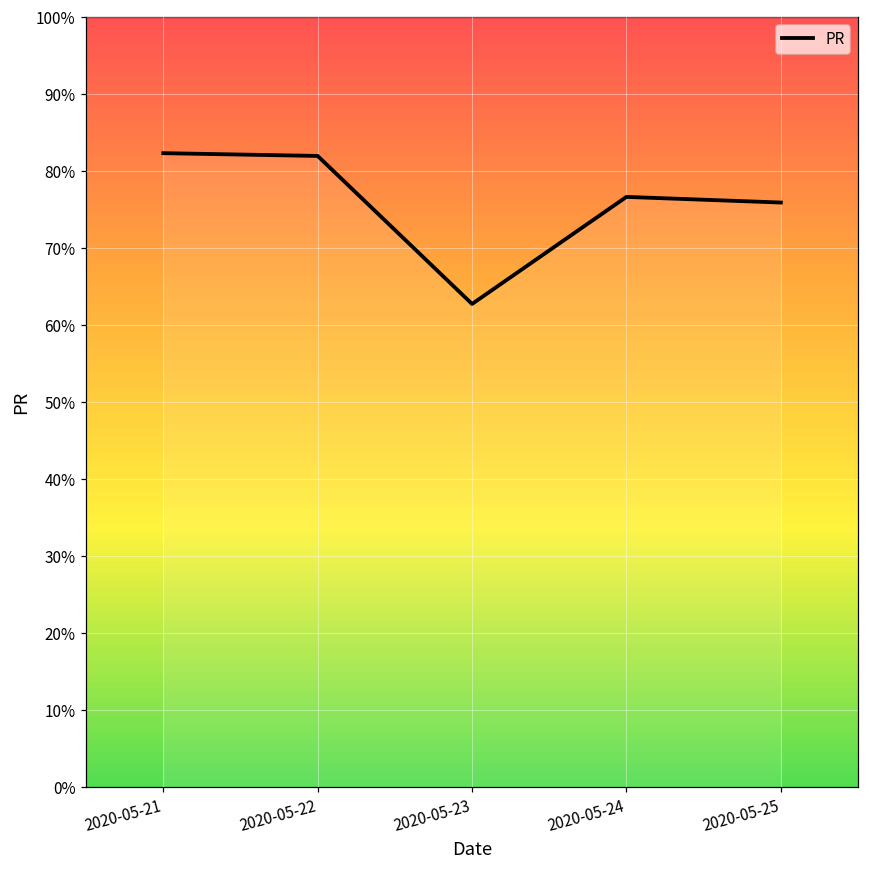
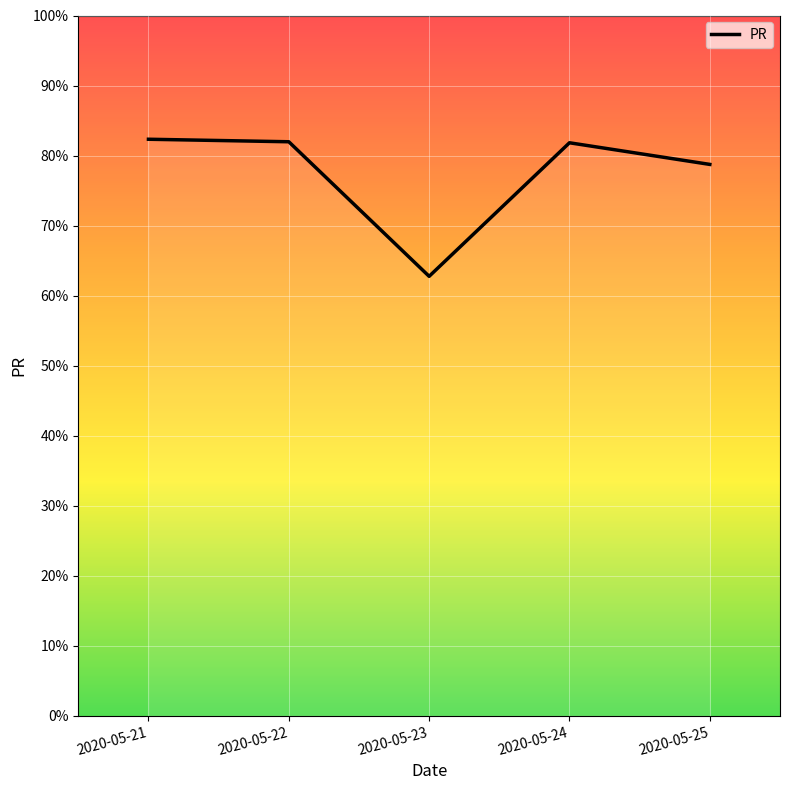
  {
    "2020-05-21": "82%",
    "2020-05-22": "82%",
    "2020-05-23": "63%",
-   "2020-05-24": "77%",
-   "2020-05-25": "76%"
+   "2020-05-24": "82%",
+   "2020-05-25": "79%"
  }
